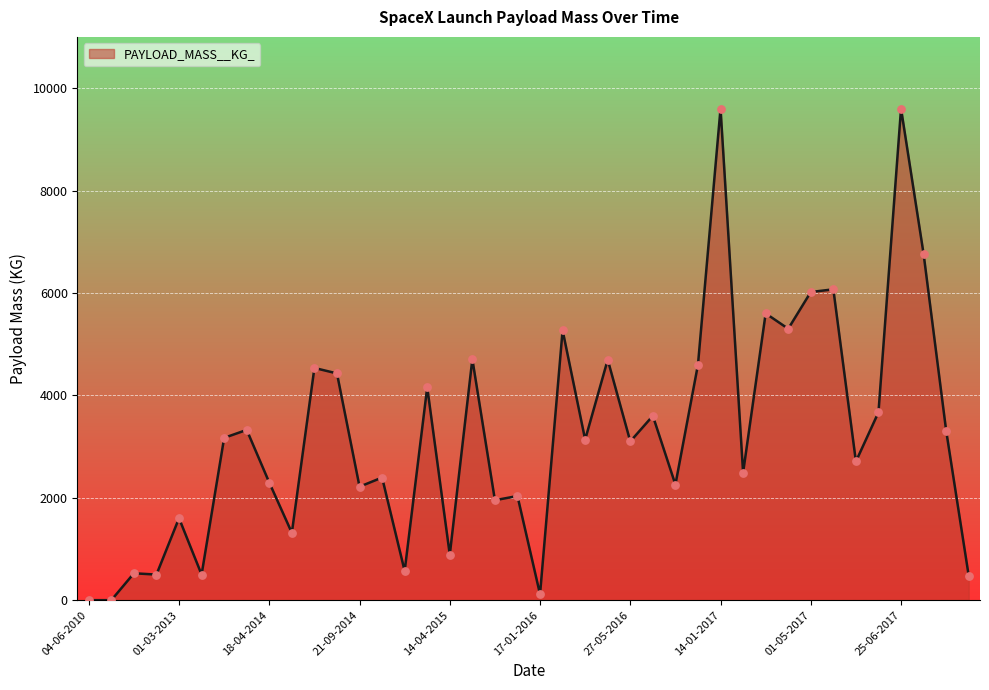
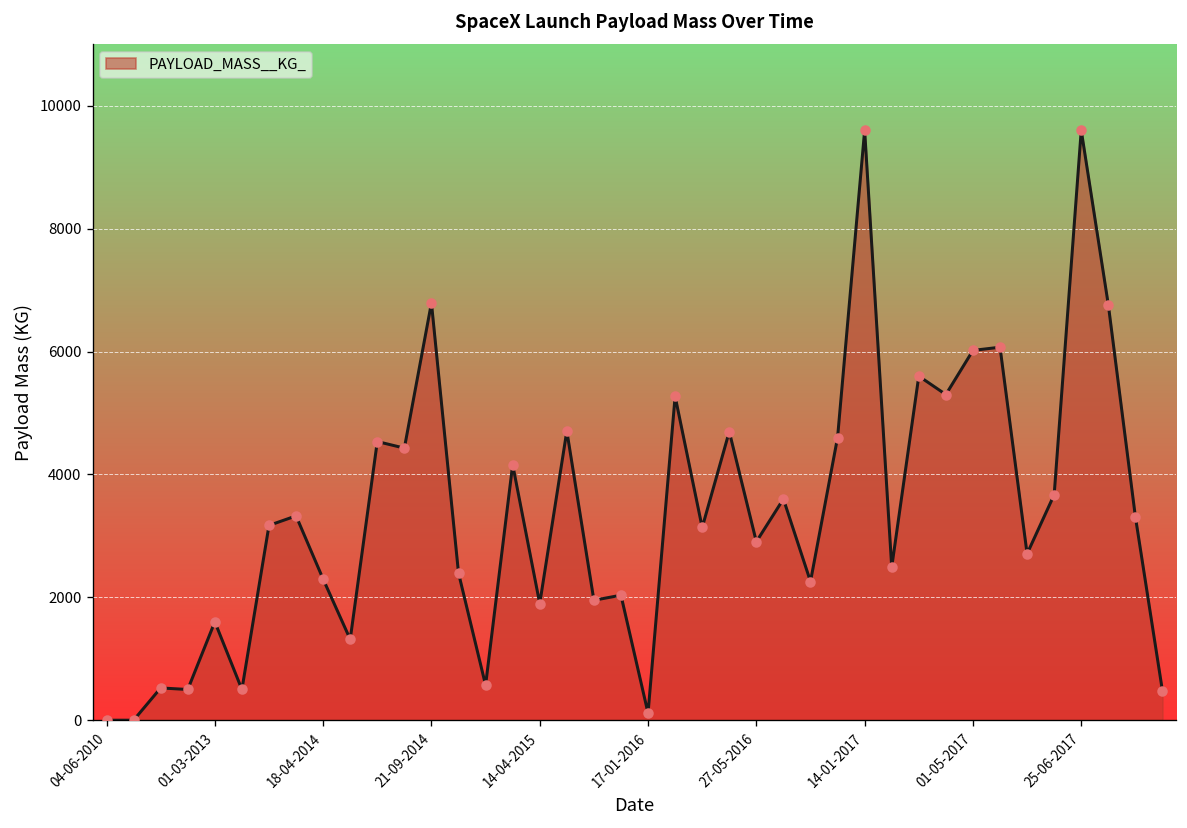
  {
    "04-06-2010": 0,
    "01-03-2013": 1600,
    "18-04-2014": 2300,
-   "21-09-2014": 2200,
-   "14-04-2015": 900,
+   "21-09-2014": 6800,
+   "14-04-2015": 1900,
    "17-01-2016": 100,
-   "27-05-2016": 3100,
+   "27-05-2016": 2900,
    "14-01-2017": 9600,
    "01-05-2017": 6000,
    "25-06-2017": 9600
  }
